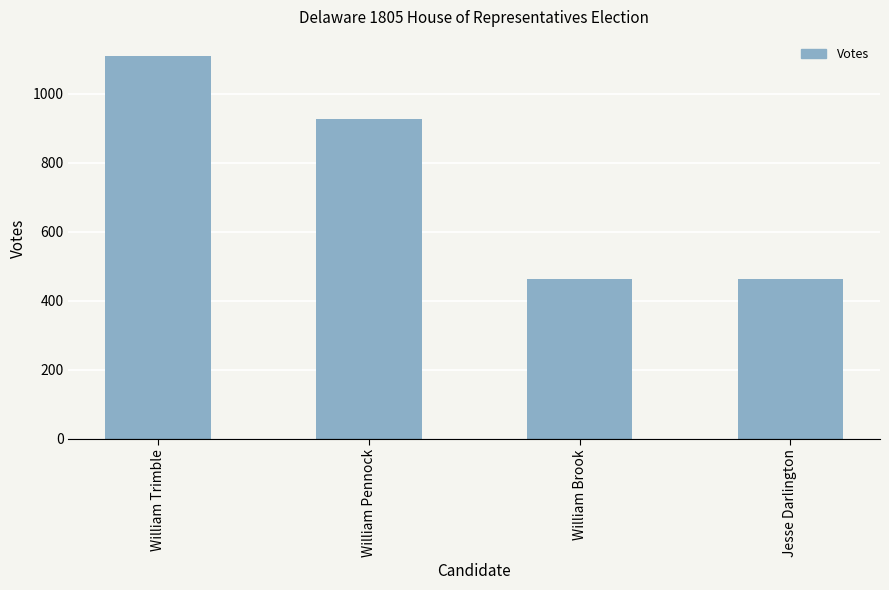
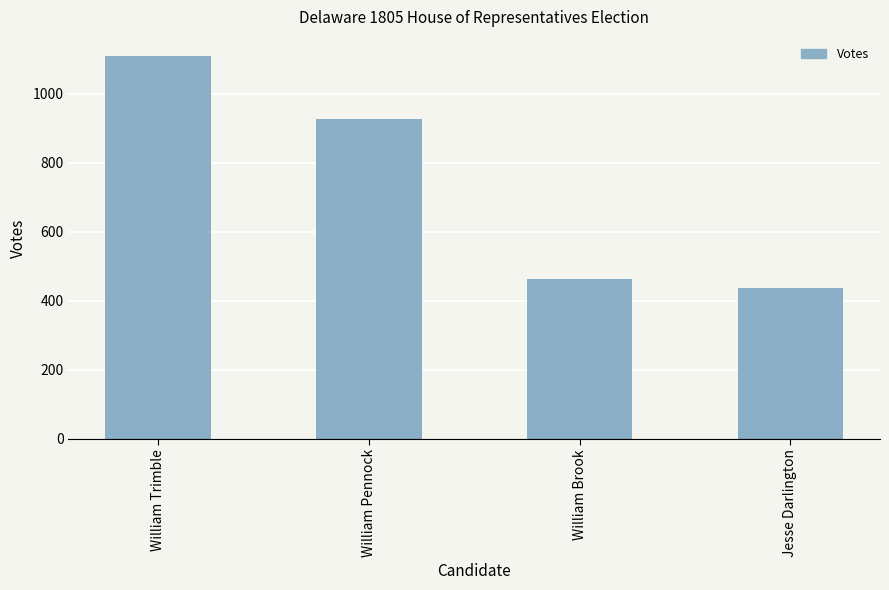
  {
    "William Trimble": 1110,
    "William Pennock": 930,
    "William Brook": 460,
-   "Jesse Darlington": 460
+   "Jesse Darlington": 440
  }
